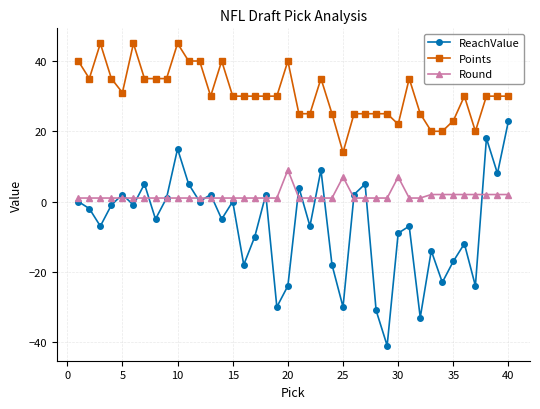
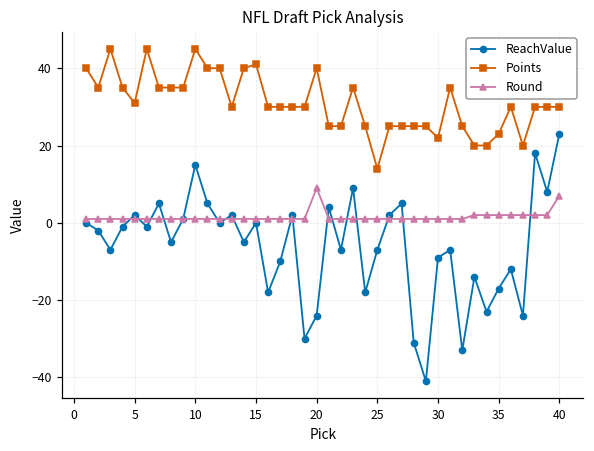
  {
    "ReachValue": {
      "5": 2,
      "10": 15,
      "15": 0,
      "20": -24,
-     "25": -30,
+     "25": -7,
      "30": -9,
      "35": -17,
      "40": 23
    },
    "Points": {
      "5": 31,
      "10": 45,
-     "15": 30,
+     "15": 41,
      "20": 40,
      "25": 14,
      "30": 22,
      "35": 23,
      "40": 30
    },
    "Round": {
      "5": 1,
      "10": 1,
      "15": 1,
      "20": 9,
-     "25": 7,
-     "30": 7,
+     "25": 1,
+     "30": 1,
      "35": 2,
-     "40": 2
+     "40": 7
    }
  }
